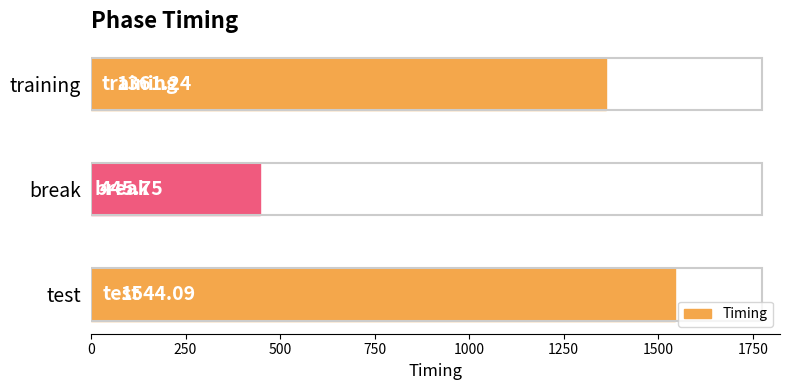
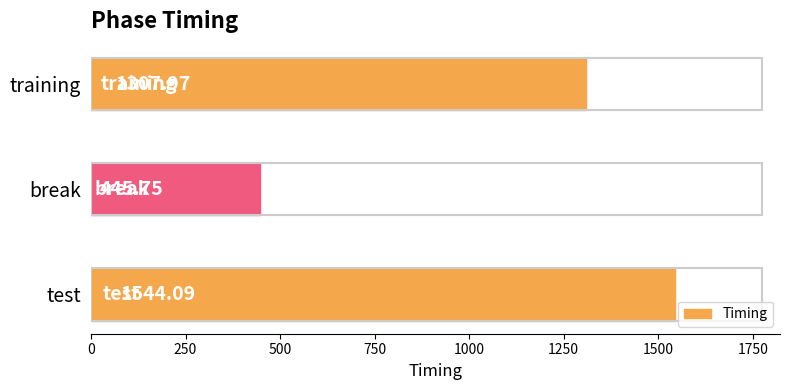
  {
-   "training": 1361.24
+   "training": 1307.97
  }
